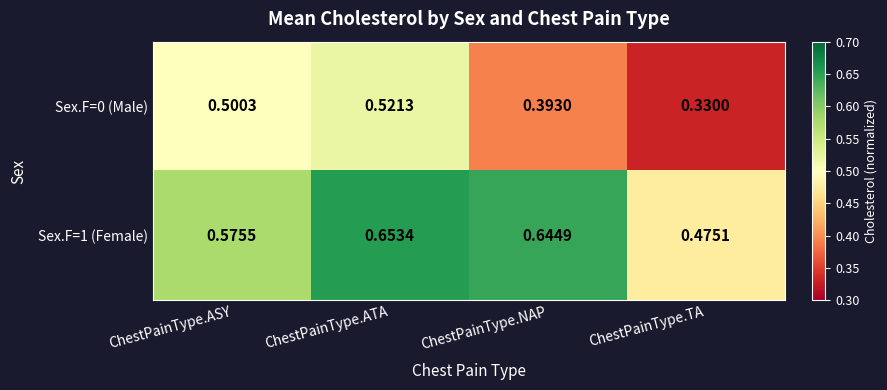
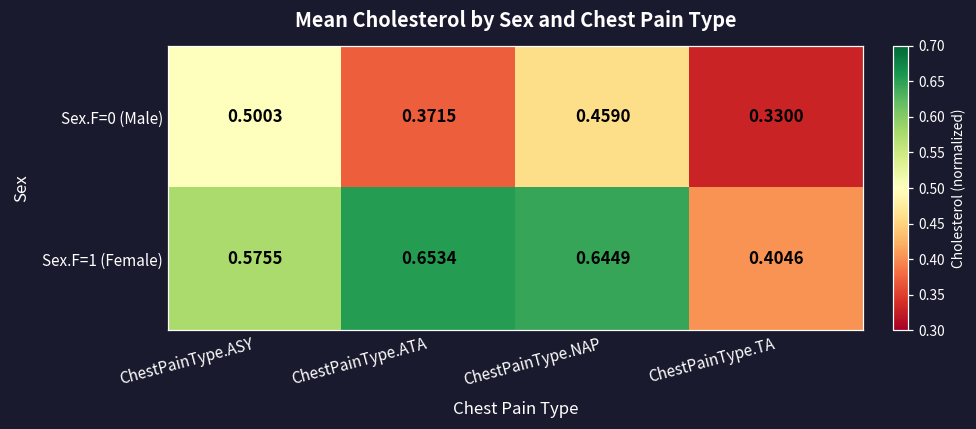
  {
    "Sex.F=0 (Male)": {
      "ChestPainType.ASY": 0.5003,
-     "ChestPainType.ATA": 0.5213,
-     "ChestPainType.NAP": 0.3930,
+     "ChestPainType.ATA": 0.3715,
+     "ChestPainType.NAP": 0.4590,
      "ChestPainType.TA": 0.3300
    },
    "Sex.F=1 (Female)": {
      "ChestPainType.ASY": 0.5755,
      "ChestPainType.ATA": 0.6534,
      "ChestPainType.NAP": 0.6449,
-     "ChestPainType.TA": 0.4751
+     "ChestPainType.TA": 0.4046
    }
  }
